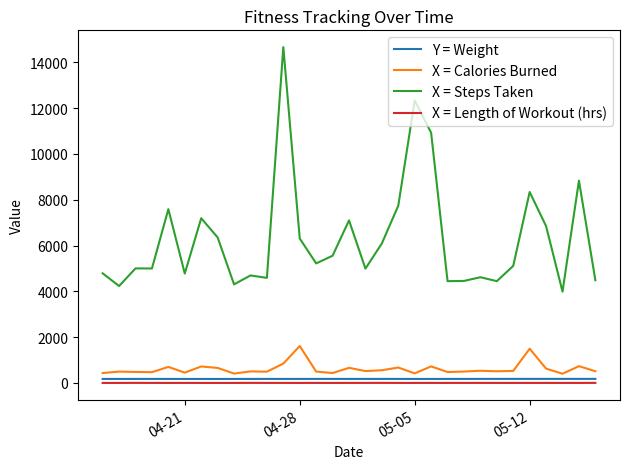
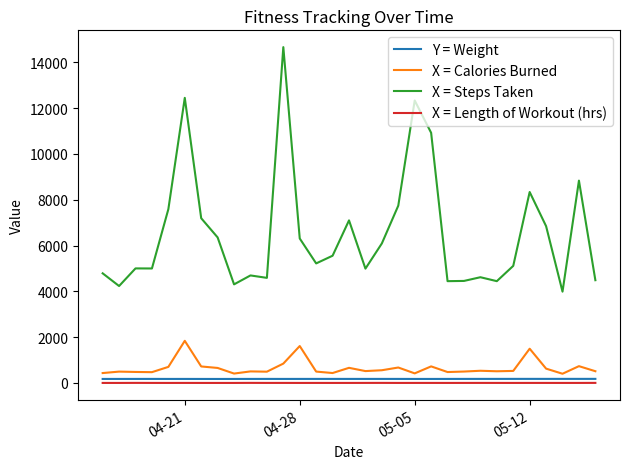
  {
    "Y = Weight": {
      "04-21": 200,
      "04-28": 200,
      "05-05": 200,
      "05-12": 200
    },
    "X = Calories Burned": {
-     "04-21": 500,
+     "04-21": 1800,
      "04-28": 1600,
      "05-05": 400,
      "05-12": 1500
    },
    "X = Steps Taken": {
-     "04-21": 4800,
+     "04-21": 12400,
      "04-28": 6300,
      "05-12": 8300
    },
    "X = Length of Workout (hrs)": {
      "04-21": 0,
      "04-28": 0,
      "05-05": 0,
      "05-12": 0
    }
  }
